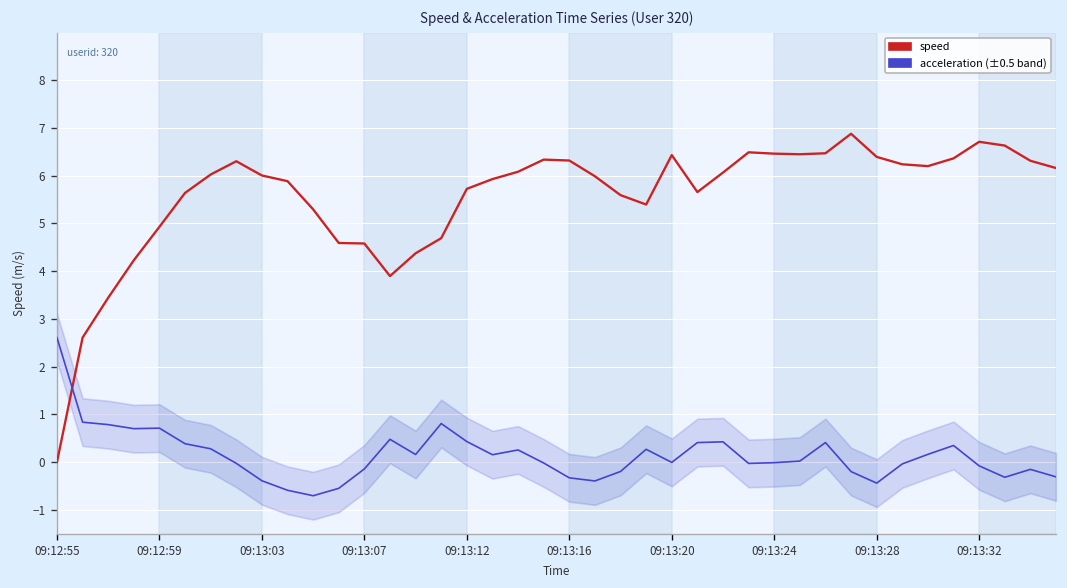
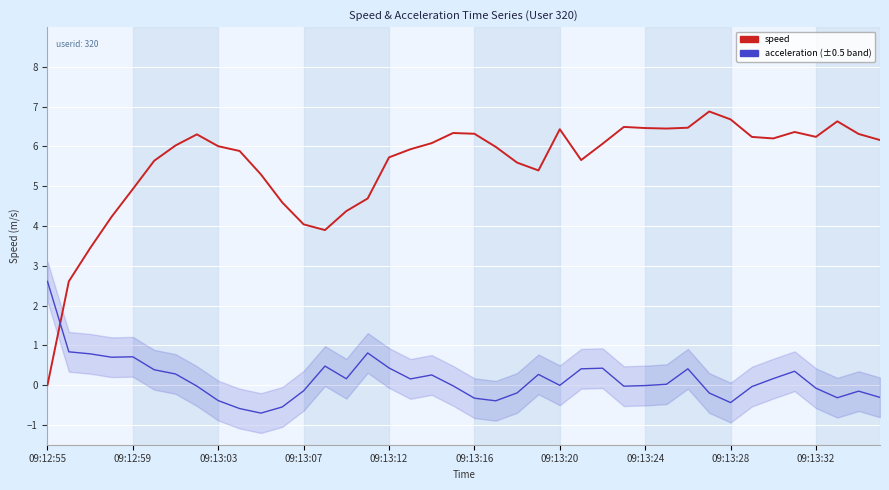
  {
    "speed": {
      "09:12:55": 0.0,
      "09:12:59": 4.9,
      "09:13:03": 6.0,
-     "09:13:07": 4.6,
+     "09:13:07": 4.0,
      "09:13:12": 5.7,
      "09:13:16": 6.3,
      "09:13:20": 6.4,
      "09:13:24": 6.5,
-     "09:13:28": 6.4,
-     "09:13:32": 6.7
+     "09:13:28": 6.7,
+     "09:13:32": 6.2
    }
  }
